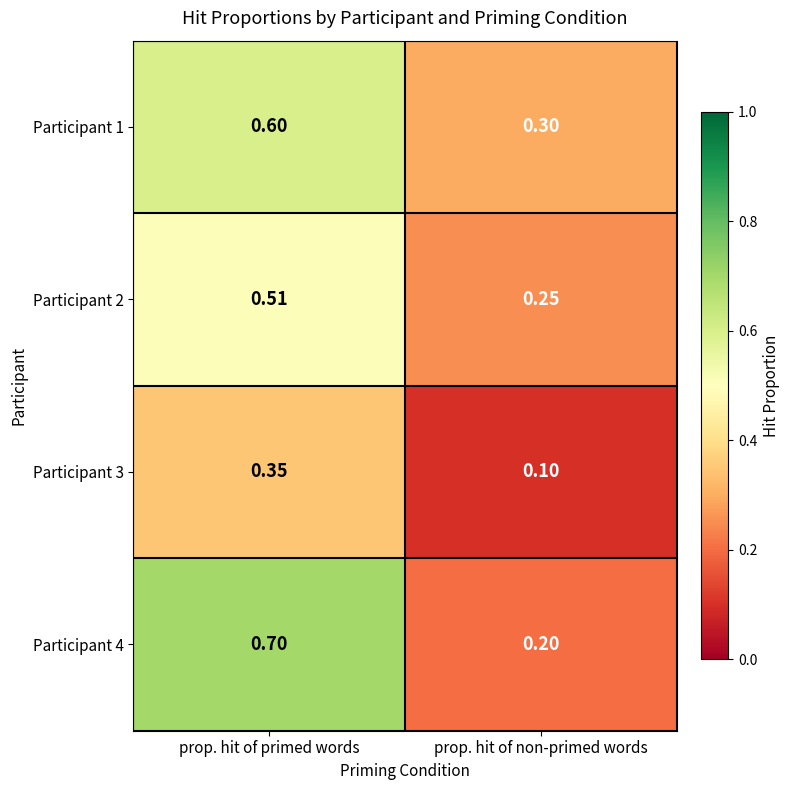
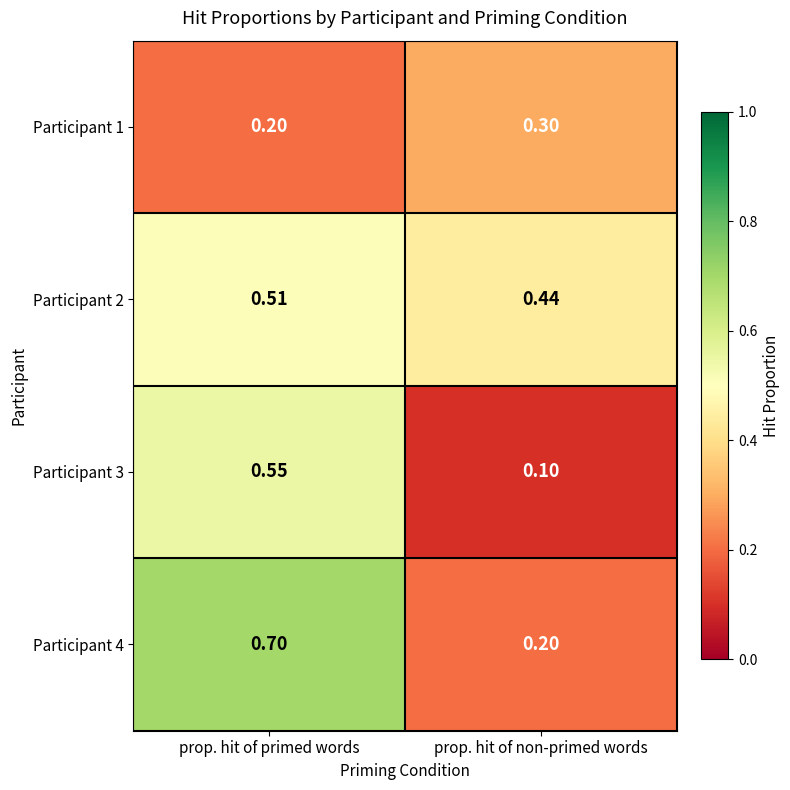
  {
    "Participant 1": {
-     "prop. hit of primed words": 0.60,
+     "prop. hit of primed words": 0.20,
      "prop. hit of non-primed words": 0.30
    },
    "Participant 2": {
      "prop. hit of primed words": 0.51,
-     "prop. hit of non-primed words": 0.25
+     "prop. hit of non-primed words": 0.44
    },
    "Participant 3": {
-     "prop. hit of primed words": 0.35,
+     "prop. hit of primed words": 0.55,
      "prop. hit of non-primed words": 0.10
    },
    "Participant 4": {
      "prop. hit of primed words": 0.70,
      "prop. hit of non-primed words": 0.20
    }
  }
